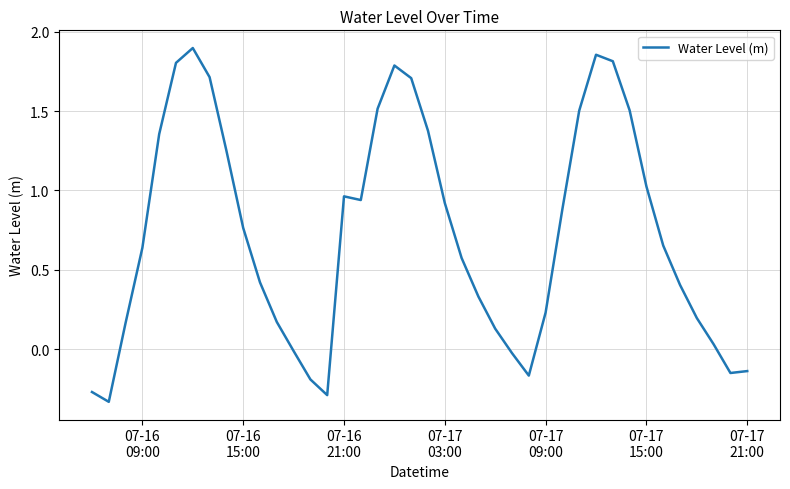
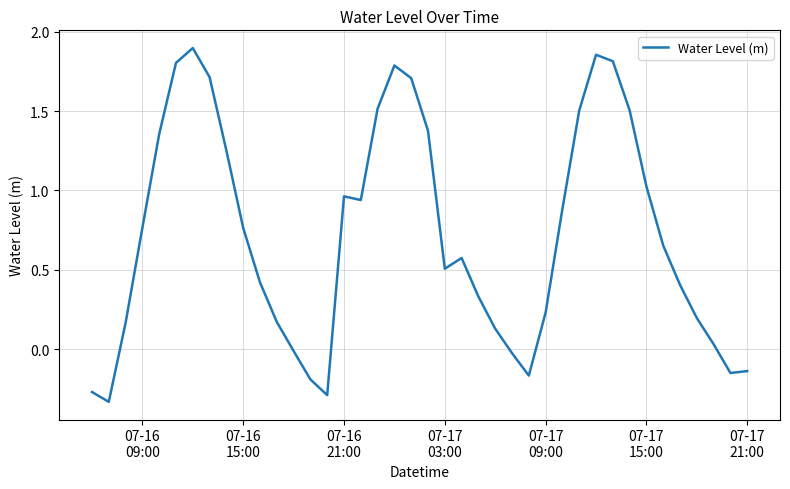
  {
-   "07-16 09:00": 0.64,
+   "07-16 09:00": 0.76,
    "07-16 15:00": 0.76,
    "07-16 21:00": 0.96,
-   "07-17 03:00": 0.92,
+   "07-17 03:00": 0.51,
    "07-17 09:00": 0.23,
    "07-17 15:00": 1.03,
    "07-17 21:00": -0.14
  }
